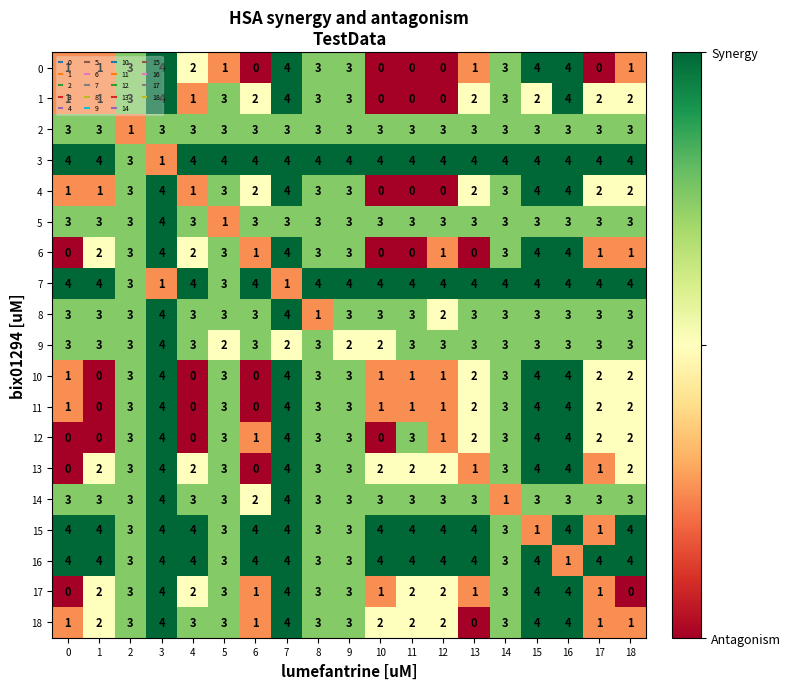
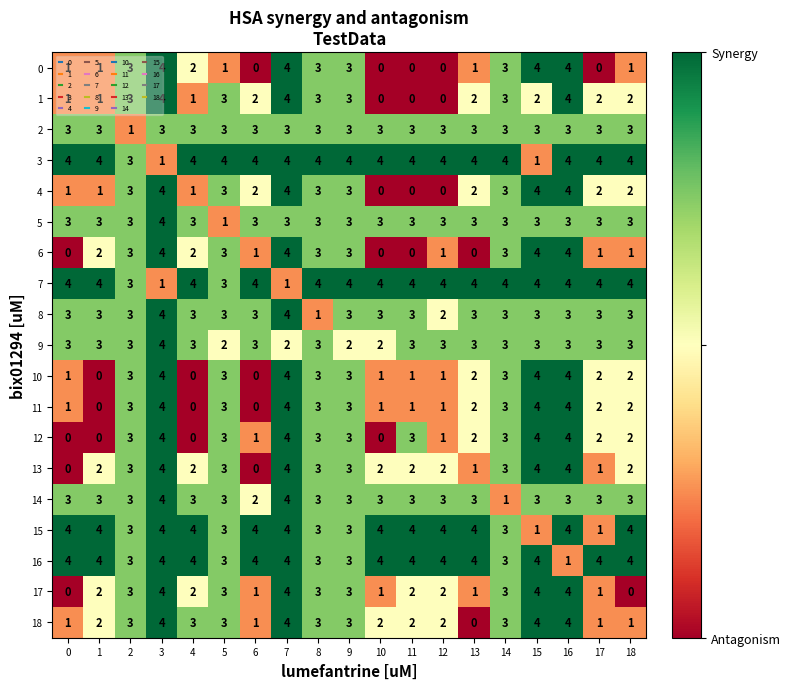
  {
    "3": {
      "0": 4,
      "1": 4,
      "2": 3,
      "3": 1,
      "4": 4,
      "5": 4,
      "6": 4,
      "7": 4,
      "8": 4,
      "9": 4,
      "10": 4,
      "11": 4,
      "12": 4,
      "13": 4,
      "14": 4,
-     "15": 4,
+     "15": 1,
      "16": 4,
      "17": 4,
      "18": 4
    }
  }
